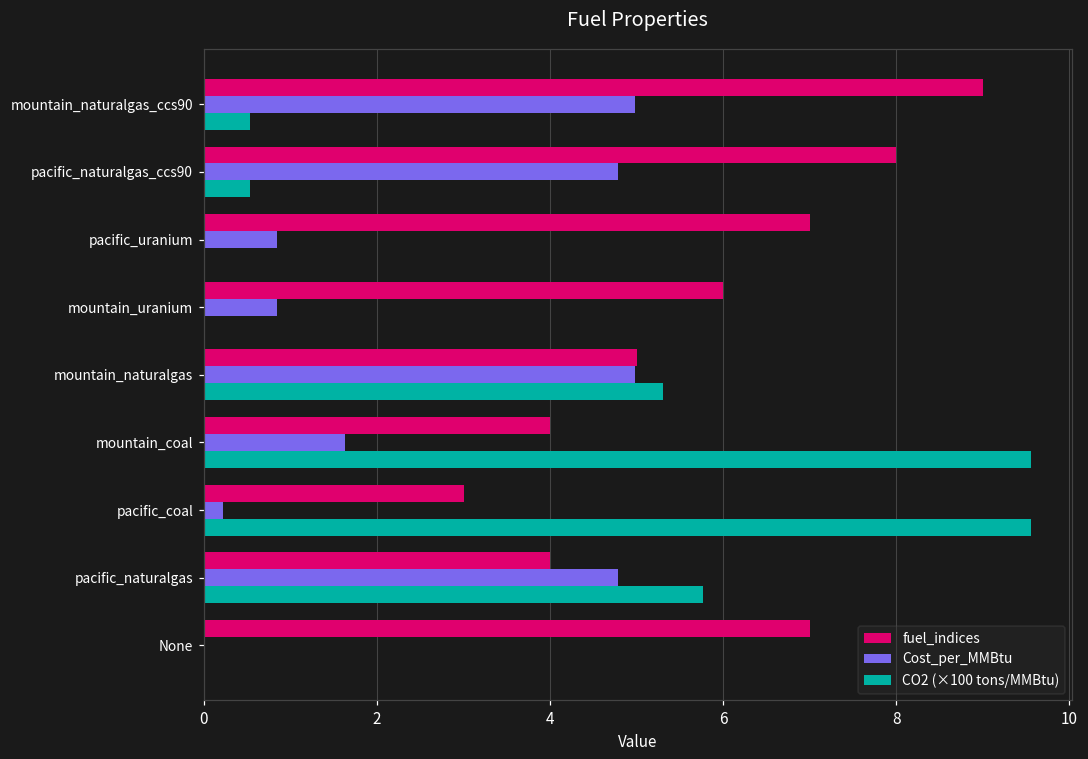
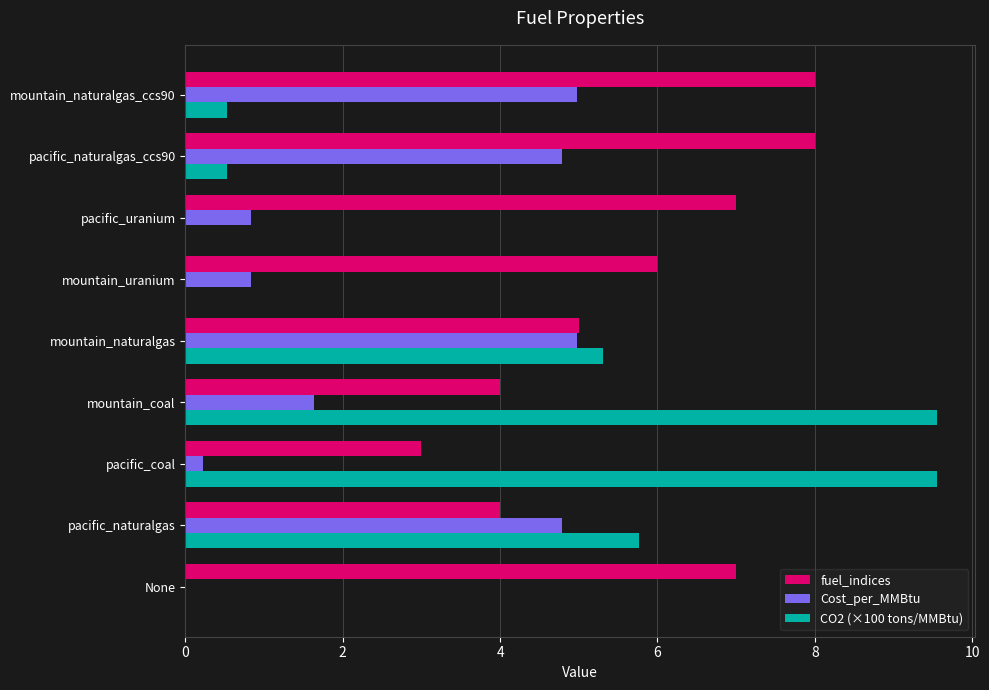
  {
    "fuel_indices": {
-     "mountain_naturalgas_ccs90": 9,
+     "mountain_naturalgas_ccs90": 8,
      "pacific_naturalgas_ccs90": 8,
      "pacific_uranium": 7,
      "mountain_uranium": 6,
      "mountain_naturalgas": 5,
      "mountain_coal": 4,
      "pacific_coal": 3,
      "pacific_naturalgas": 4,
      "None": 7
    },
    "Cost_per_MMBtu": {
      "mountain_naturalgas_ccs90": 5,
      "pacific_naturalgas_ccs90": 4.8,
      "pacific_uranium": 0.8,
      "mountain_uranium": 0.8,
      "mountain_naturalgas": 5,
      "mountain_coal": 1.6,
      "pacific_coal": 0.2,
      "pacific_naturalgas": 4.8,
      "None": 0
    },
    "CO2 (×100 tons/MMBtu)": {
      "mountain_naturalgas_ccs90": 0.5,
      "pacific_naturalgas_ccs90": 0.5,
      "pacific_uranium": 0,
      "mountain_uranium": 0,
      "mountain_naturalgas": 5.3,
      "mountain_coal": 9.6,
      "pacific_coal": 9.6,
      "pacific_naturalgas": 5.8,
      "None": 0
    }
  }
